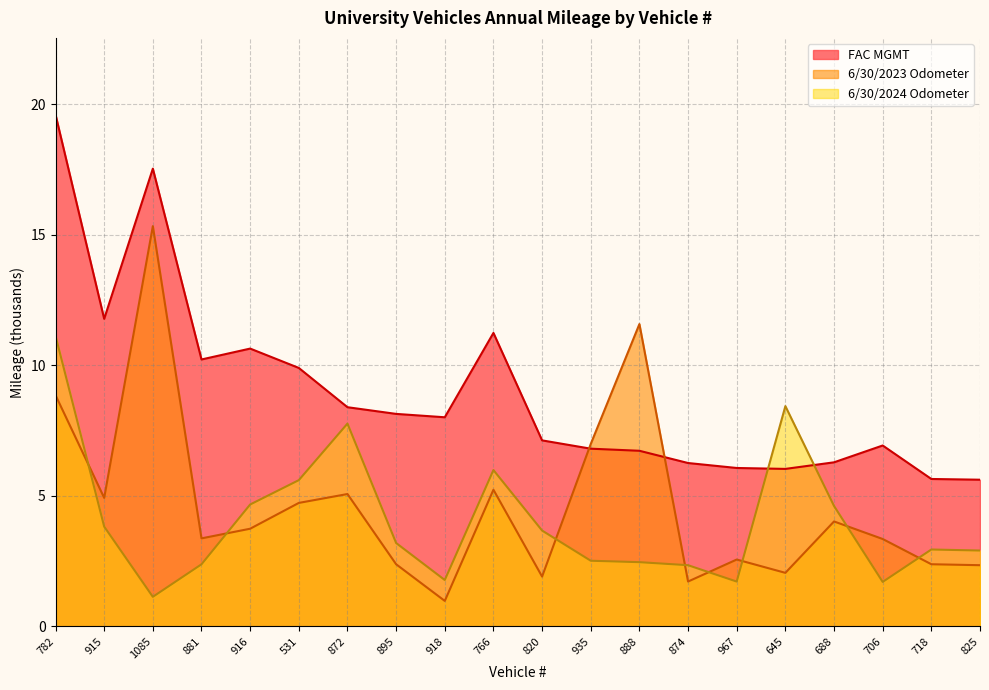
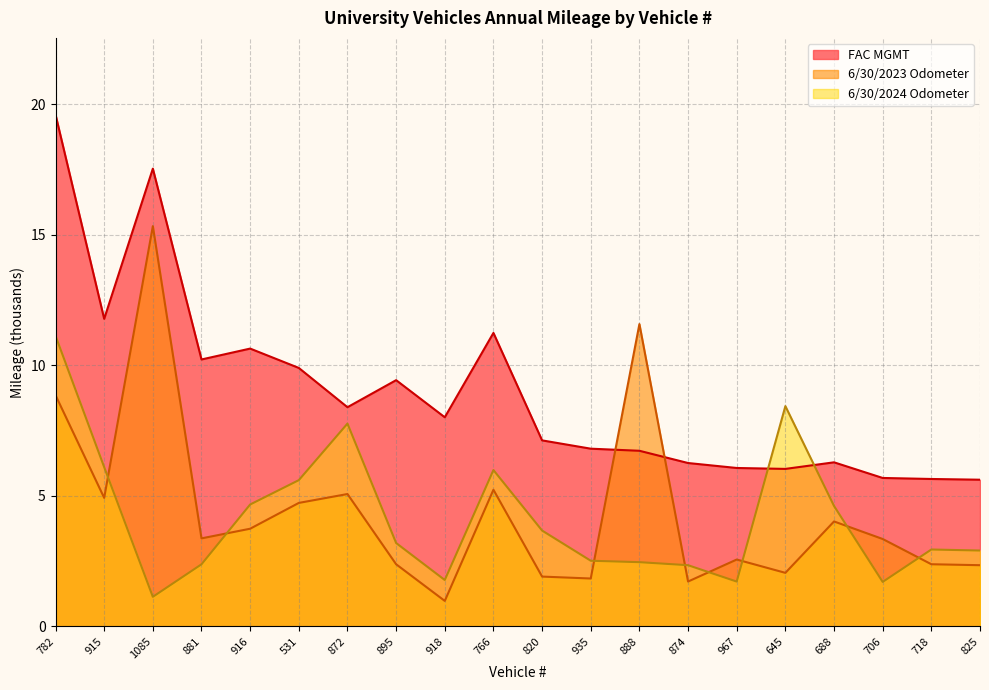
  {
    "FAC MGMT": {
      "782": 19.6,
      "915": 11.8,
      "1085": 17.5,
      "881": 10.2,
      "916": 10.6,
      "531": 9.9,
      "872": 8.4,
-     "895": 8.1,
+     "895": 9.4,
      "918": 8.0,
      "766": 11.2,
      "820": 7.1,
      "935": 6.8,
      "888": 6.7,
      "874": 6.3,
      "967": 6.1,
      "645": 6.0,
      "688": 6.3,
-     "706": 6.9,
+     "706": 5.7,
      "718": 5.6,
      "825": 5.6
    },
    "6/30/2023 Odometer": {
      "782": 8.9,
      "915": 4.9,
      "1085": 15.3,
      "881": 3.4,
      "916": 3.7,
      "531": 4.7,
      "872": 5.1,
      "895": 2.4,
      "918": 1.0,
      "766": 5.2,
      "820": 1.9,
-     "935": 7.0,
+     "935": 1.8,
      "888": 11.6,
      "874": 1.7,
      "967": 2.6,
      "645": 2.0,
      "688": 4.0,
      "706": 3.3,
      "718": 2.4,
      "825": 2.3
    },
    "6/30/2024 Odometer": {
      "782": 11.1,
-     "915": 3.8,
+     "915": 6.1,
      "1085": 1.1,
      "881": 2.4,
      "916": 4.7,
      "531": 5.6,
      "872": 7.8,
      "895": 3.2,
      "918": 1.8,
      "766": 6.0,
      "820": 3.7,
      "935": 2.5,
      "888": 2.5,
      "874": 2.3,
      "967": 1.7,
      "645": 8.4,
      "688": 4.6,
      "706": 1.7,
      "718": 2.9,
      "825": 2.9
    }
  }
